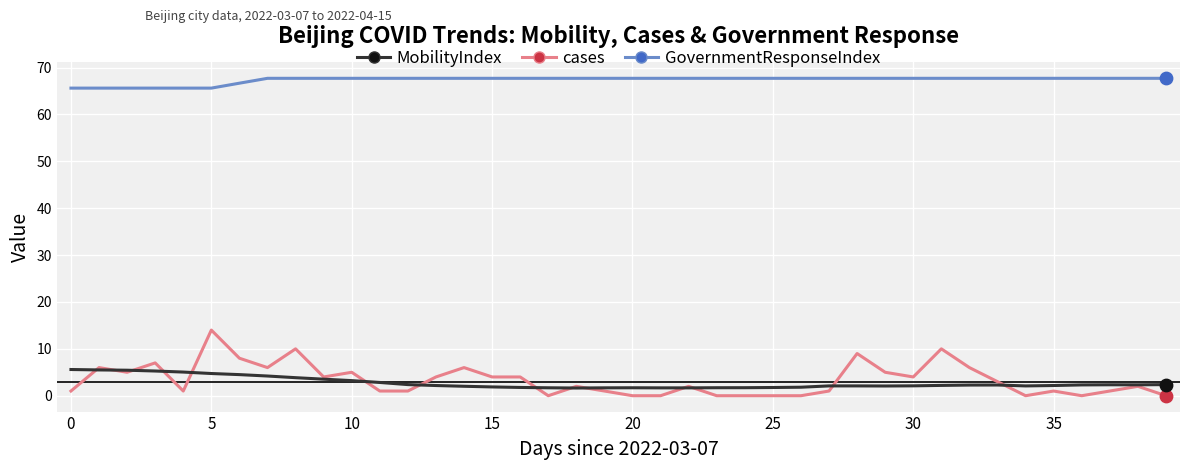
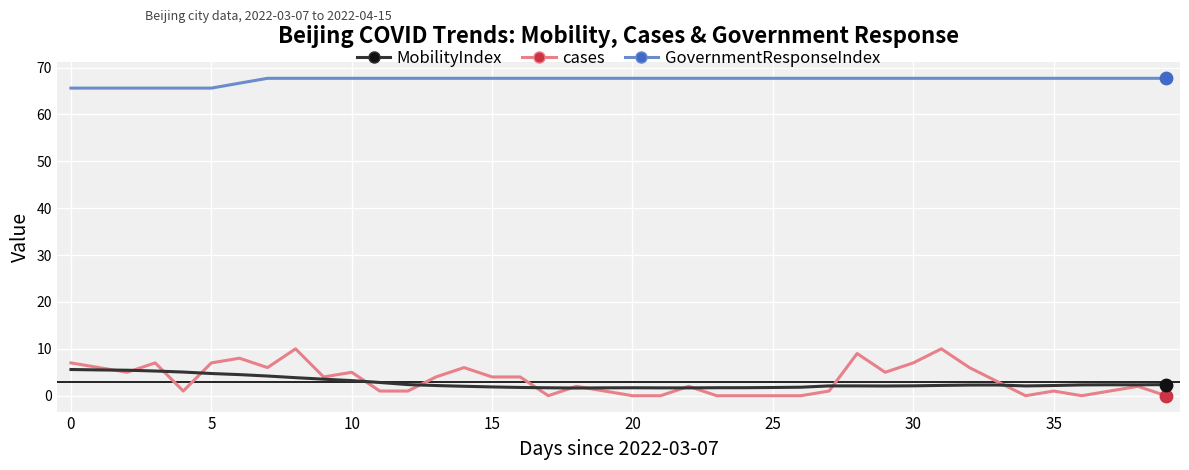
  {
    "cases": {
-     "0": 1,
-     "5": 14,
+     "0": 7,
+     "5": 7,
      "10": 5,
      "15": 4,
      "20": 0,
      "25": 0,
-     "30": 4,
+     "30": 7,
      "35": 1
    }
  }
